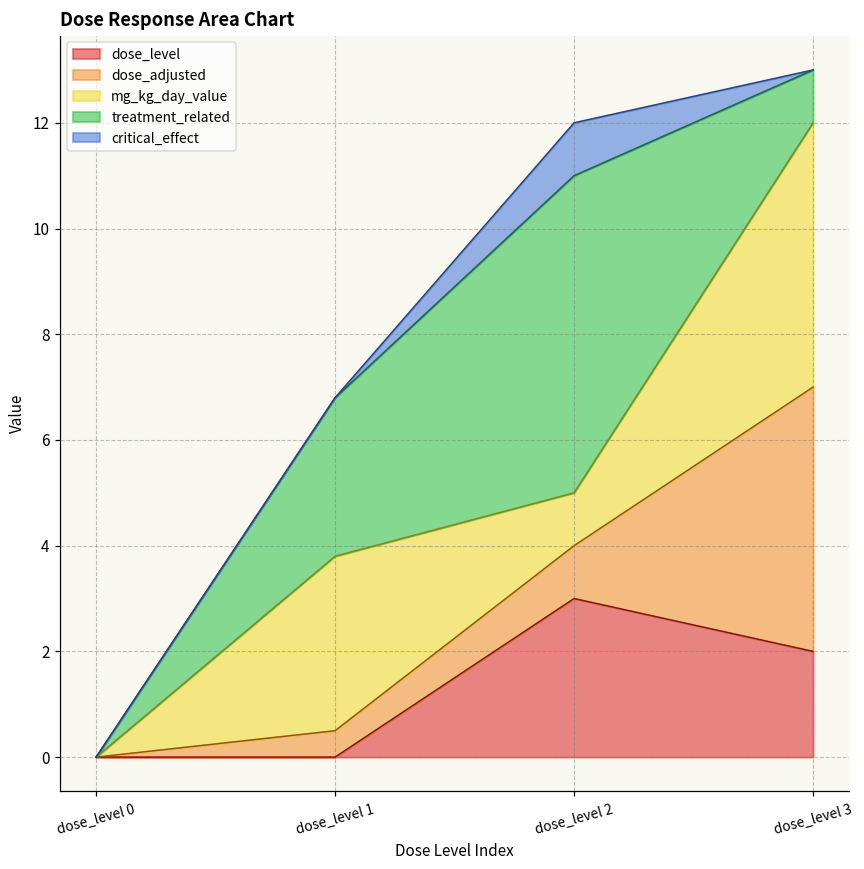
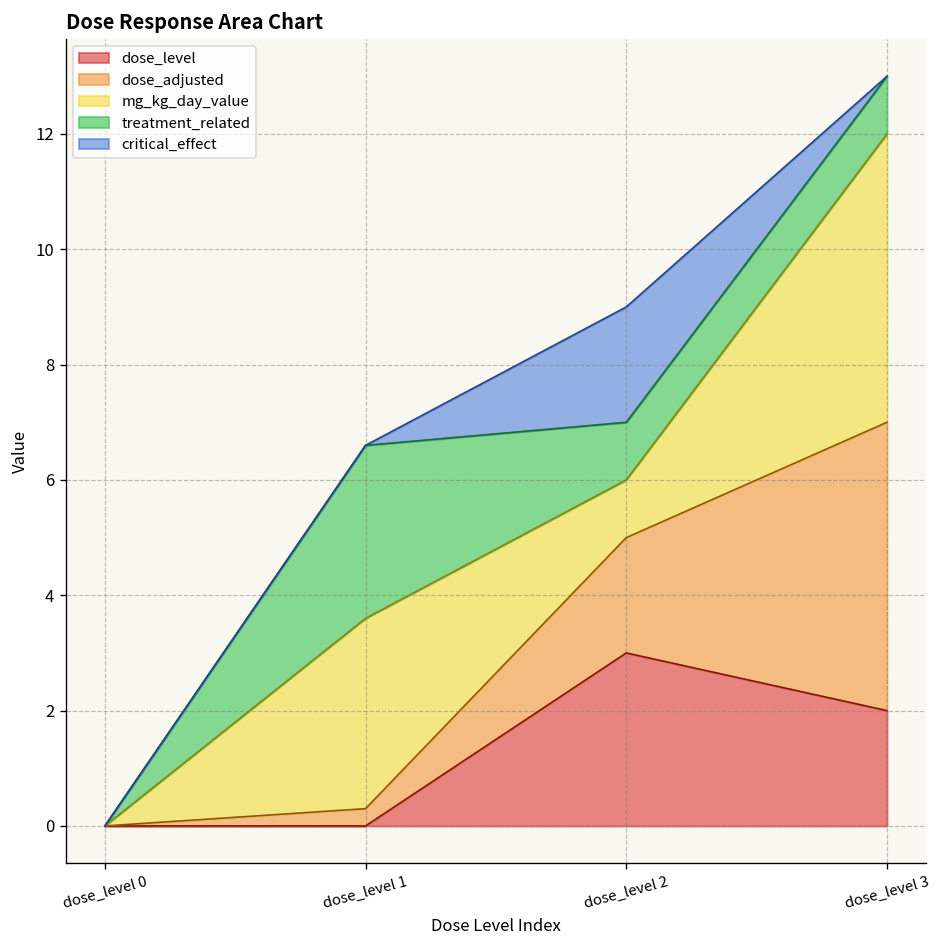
  {
    "dose_level": {
      "dose_level 1": 0.0,
      "dose_level 2": 3.0,
      "dose_level 3": 2.0
    },
    "dose_adjusted": {
-     "dose_level 1": 0.5,
-     "dose_level 2": 1,
+     "dose_level 1": 0.3,
+     "dose_level 2": 2,
      "dose_level 3": 5.0
    },
    "mg_kg_day_value": {
      "dose_level 1": 3.3,
      "dose_level 2": 1.0,
      "dose_level 3": 5.0
    },
    "treatment_related": {
-     "dose_level 2": 6
+     "dose_level 2": 1
    },
    "critical_effect": {
-     "dose_level 2": 1
+     "dose_level 2": 2
    }
  }
